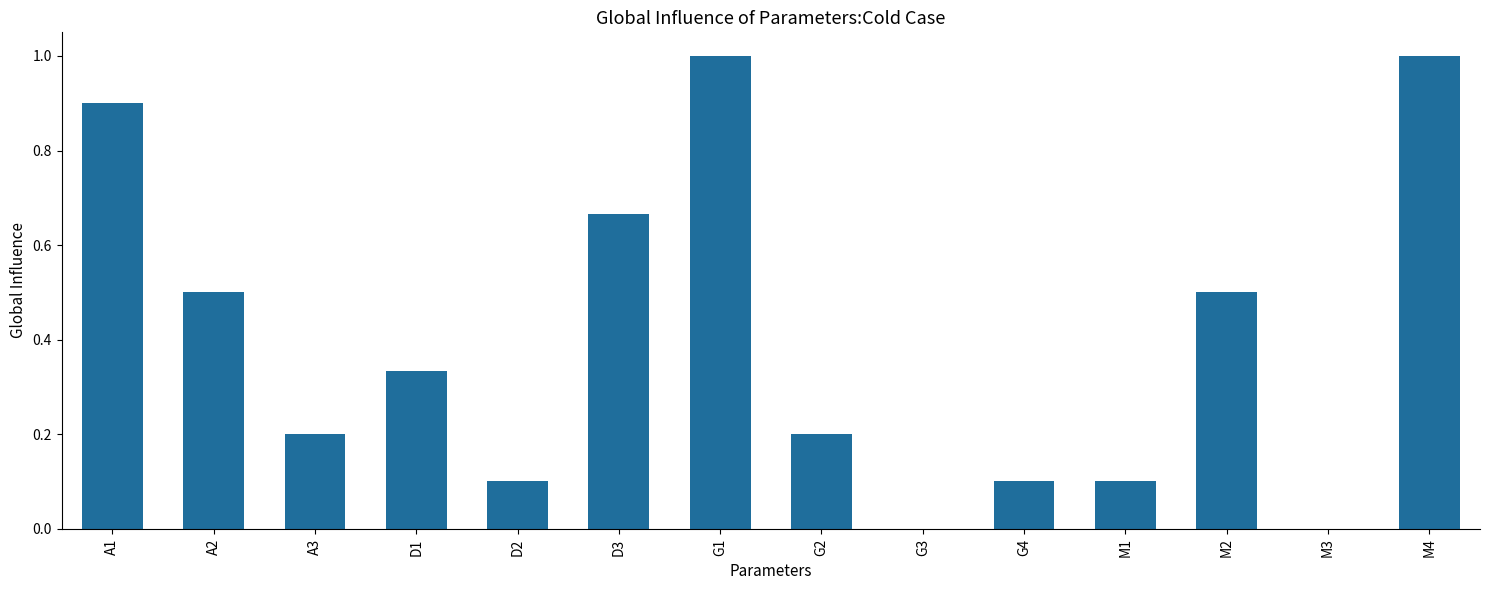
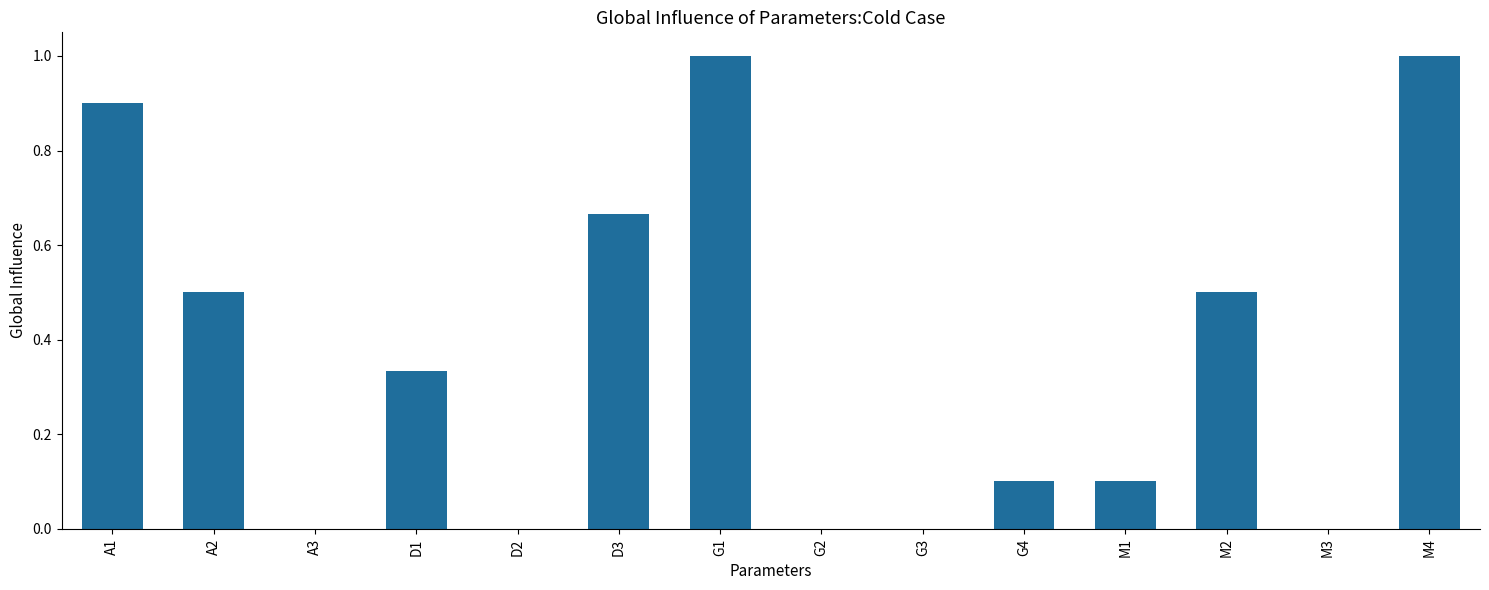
  {
    "A1": 0.9,
    "A2": 0.5,
-   "A3": 0.2,
+   "A3": 0.0,
    "D1": 0.33,
-   "D2": 0.1,
+   "D2": 0.0,
    "D3": 0.67,
    "G1": 1.0,
-   "G2": 0.2,
+   "G2": 0.0,
    "G3": 0.0,
    "G4": 0.1,
    "M1": 0.1,
    "M2": 0.5,
    "M3": 0.0,
    "M4": 1.0
  }
